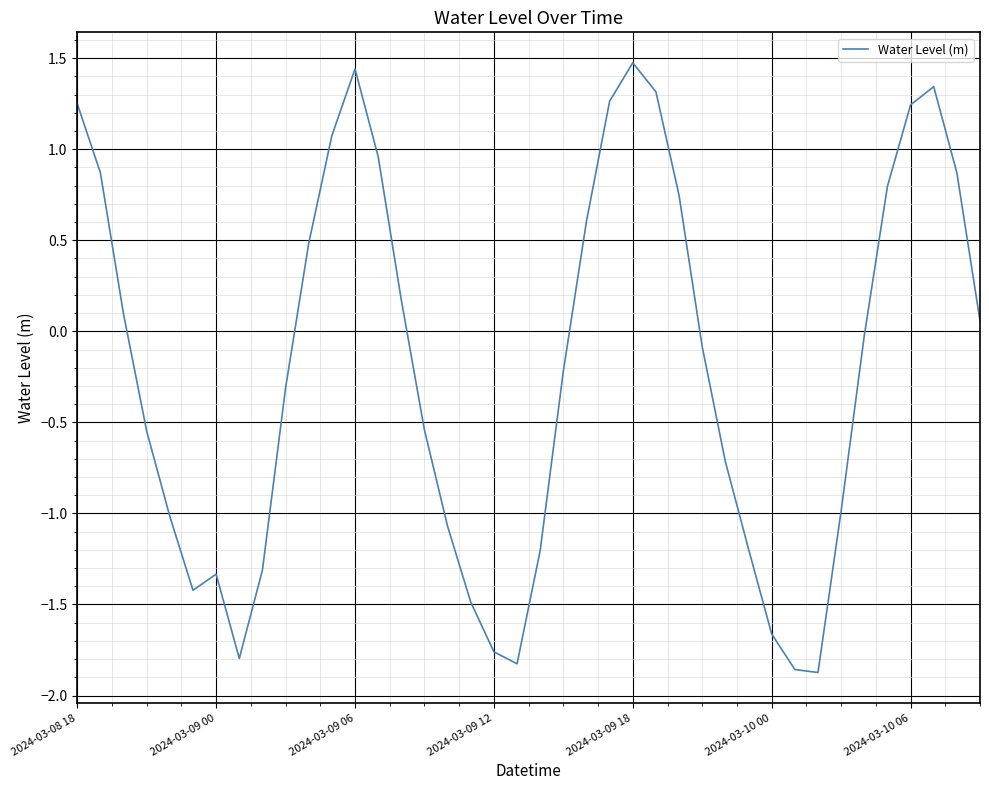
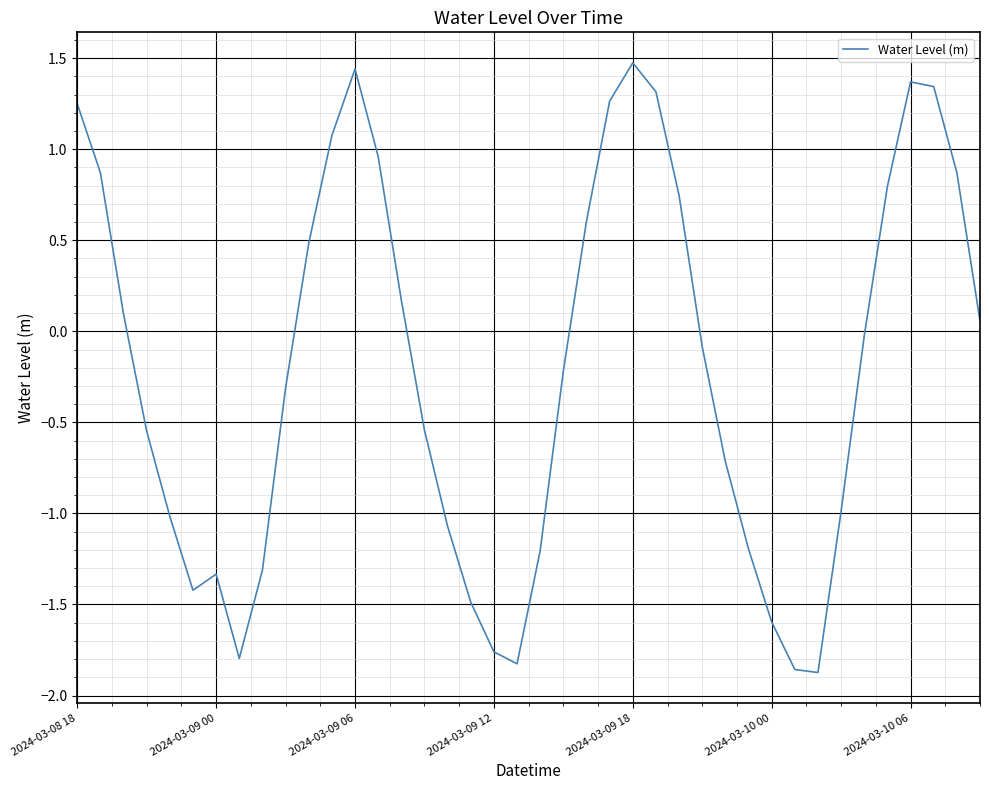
  {
    "2024-03-08 18": 1.25,
    "2024-03-09 00": -1.33,
    "2024-03-09 06": 1.44,
    "2024-03-09 12": -1.76,
    "2024-03-09 18": 1.47,
-   "2024-03-10 00": -1.66,
-   "2024-03-10 06": 1.24
+   "2024-03-10 00": -1.60,
+   "2024-03-10 06": 1.37
  }
